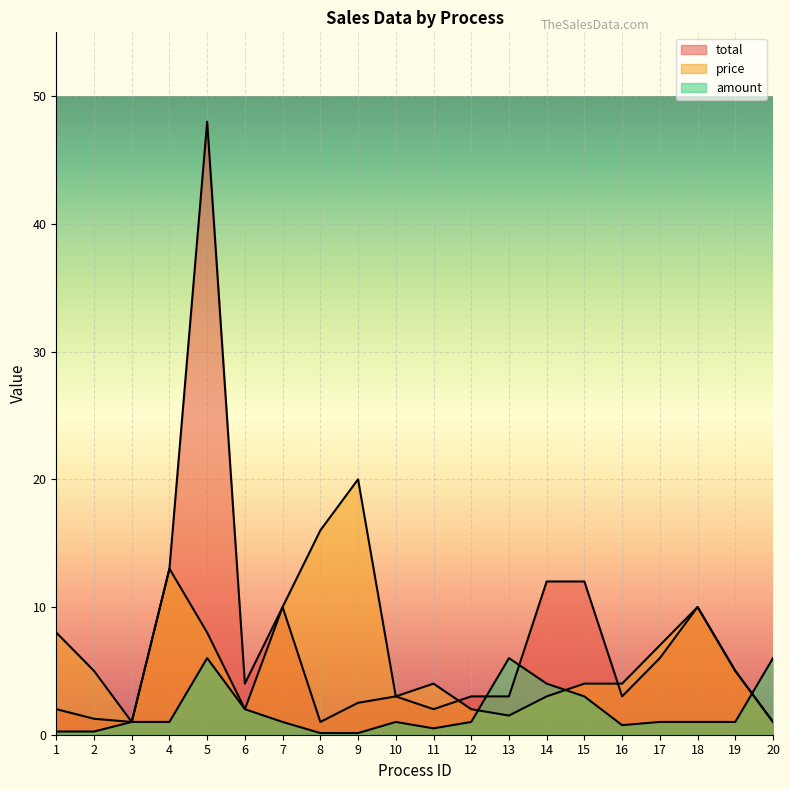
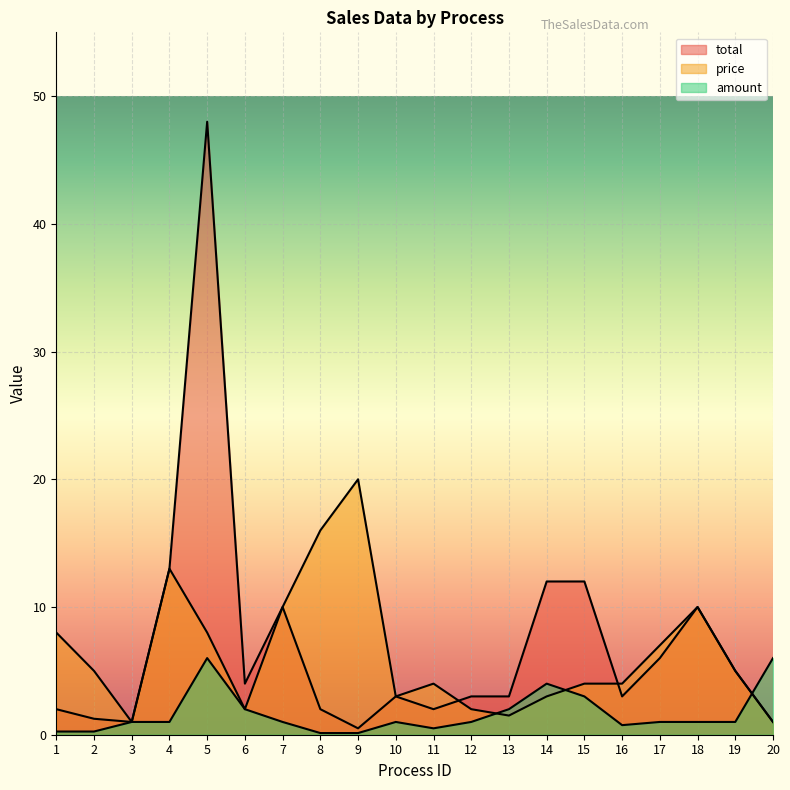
  {
    "total": {
      "1": 2.0,
      "2": 1.3,
      "5": 48.0,
      "6": 4.0,
-     "8": 1,
-     "9": 2.5,
+     "8": 2,
+     "9": 0.5,
      "11": 2.0,
      "12": 3.0,
      "13": 3.0,
      "14": 12.0,
      "15": 12.0,
      "16": 3.0,
      "17": 6.0
    },
    "price": {
      "1": 8.0,
      "2": 5.0,
      "5": 8.0,
      "8": 16.0,
      "9": 20.0,
      "11": 4.0,
      "12": 2.0,
      "13": 1.5,
      "14": 3.0,
      "15": 4.0,
      "16": 4.0,
      "17": 7.0
    },
    "amount": {
      "1": 0.3,
      "2": 0.3,
      "4": 1,
      "5": 6,
      "7": 1,
      "8": 0,
      "9": 0,
      "10": 1,
      "11": 0.5,
      "12": 1,
-     "13": 6,
+     "13": 2,
      "14": 4,
      "15": 3,
      "16": 0.8,
      "17": 1,
      "18": 1,
      "19": 1,
      "20": 6
    }
  }
